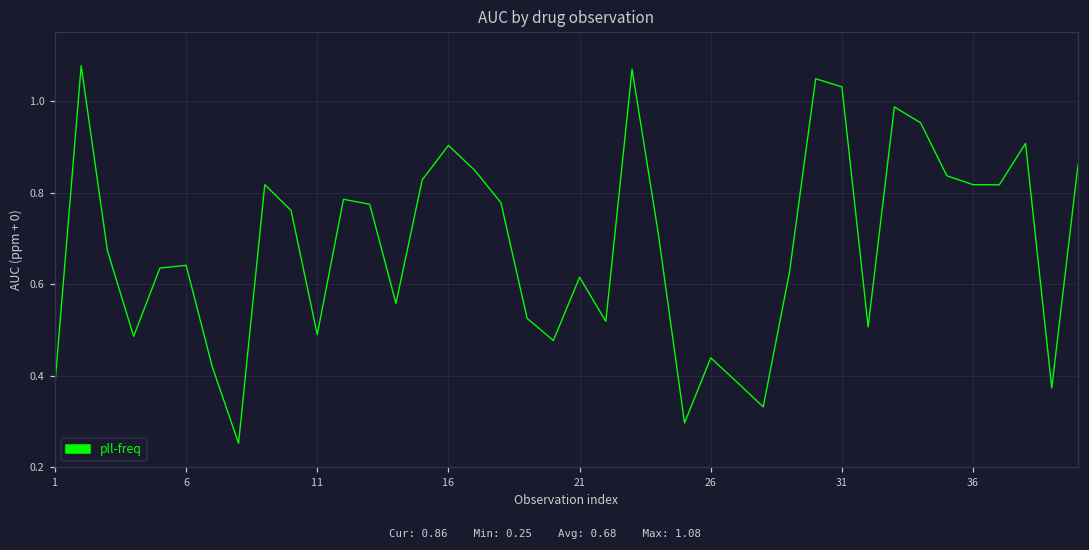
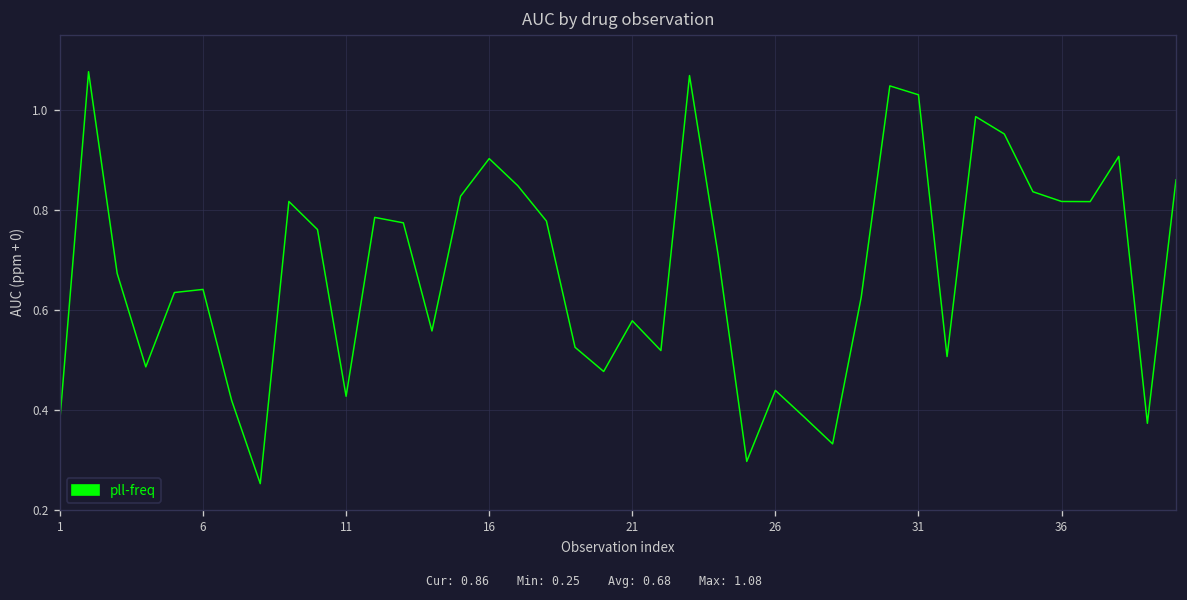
  {
    "1": 0.38,
    "6": 0.64,
-   "11": 0.49,
+   "11": 0.43,
    "16": 0.90,
-   "21": 0.61,
+   "21": 0.58,
    "26": 0.44,
    "31": 1.03,
    "36": 0.82
  }
